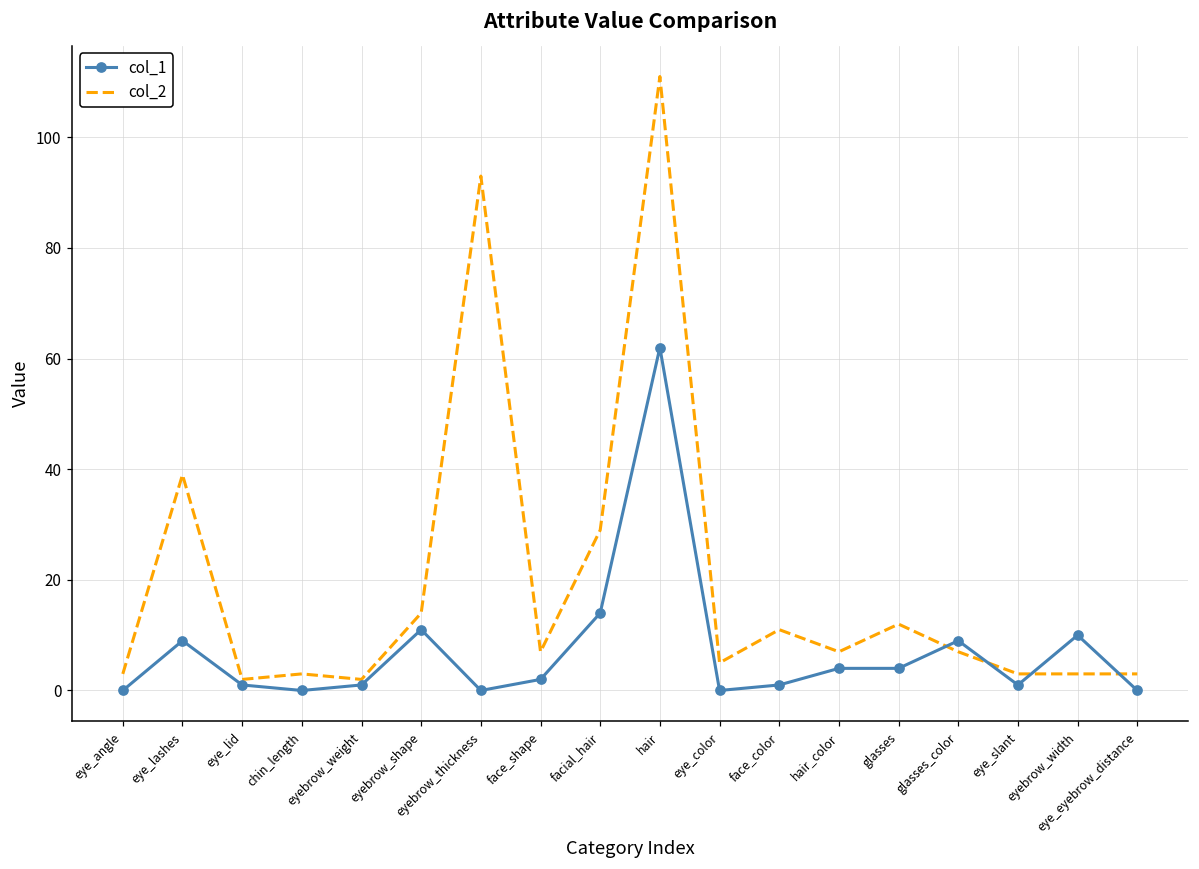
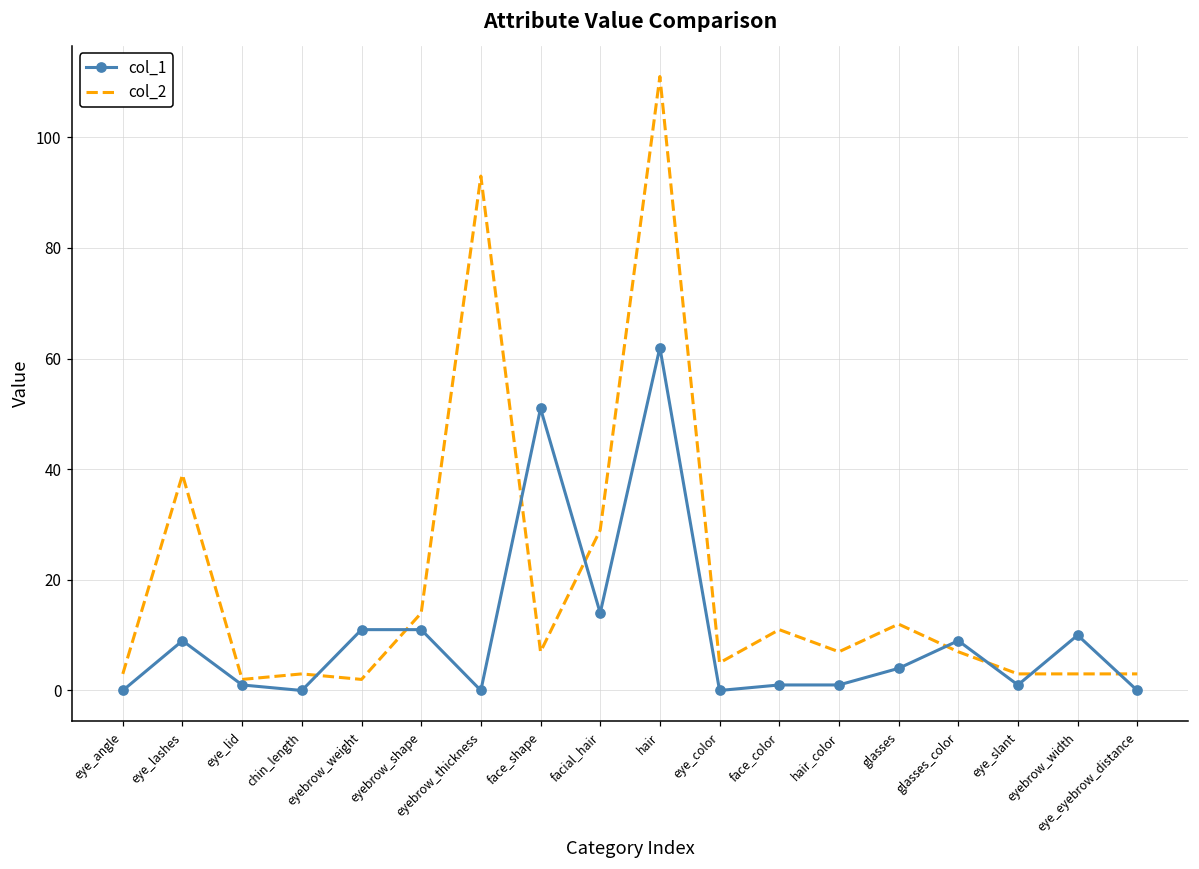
  {
    "col_1": {
      "eye_angle": 0,
      "eye_lashes": 9,
      "eye_lid": 1,
      "chin_length": 0,
-     "eyebrow_weight": 1,
+     "eyebrow_weight": 11,
      "eyebrow_shape": 11,
      "eyebrow_thickness": 0,
-     "face_shape": 2,
+     "face_shape": 51,
      "facial_hair": 14,
      "hair": 62,
      "eye_color": 0,
      "face_color": 1,
-     "hair_color": 4,
+     "hair_color": 1,
      "glasses": 4,
      "glasses_color": 9,
      "eye_slant": 1,
      "eyebrow_width": 10,
      "eye_eyebrow_distance": 0
    },
    "col_2": {
      "eye_angle": 3,
      "eye_lashes": 39,
      "eye_lid": 2,
      "chin_length": 3,
      "eyebrow_weight": 2,
      "eyebrow_shape": 14,
      "eyebrow_thickness": 93,
      "face_shape": 7,
      "facial_hair": 29,
      "hair": 111,
      "eye_color": 5,
      "face_color": 11,
      "hair_color": 7,
      "glasses": 12,
      "glasses_color": 7,
      "eye_slant": 3,
      "eyebrow_width": 3,
      "eye_eyebrow_distance": 3
    }
  }
